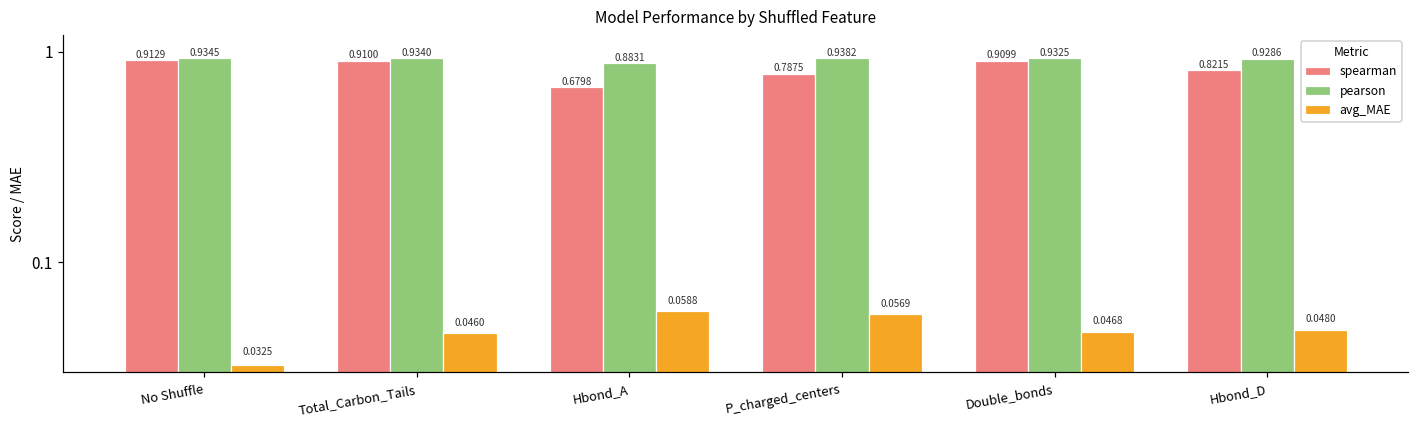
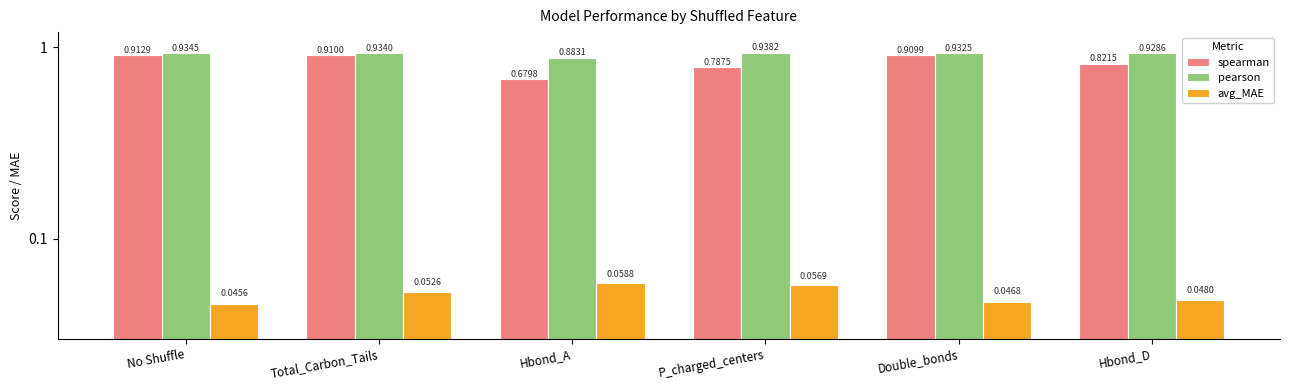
  {
    "spearman": {
      "No Shuffle": 0.9129,
      "Total_Carbon_Tails": 0.9100,
      "Hbond_A": 0.6798,
      "P_charged_centers": 0.7875,
      "Double_bonds": 0.9099,
      "Hbond_D": 0.8215
    },
    "pearson": {
      "No Shuffle": 0.9345,
      "Total_Carbon_Tails": 0.9340,
      "Hbond_A": 0.8831,
      "P_charged_centers": 0.9382,
      "Double_bonds": 0.9325,
      "Hbond_D": 0.9286
    },
    "avg_MAE": {
-     "No Shuffle": 0.0325,
-     "Total_Carbon_Tails": 0.0460,
+     "No Shuffle": 0.0456,
+     "Total_Carbon_Tails": 0.0526,
      "Hbond_A": 0.0588,
      "P_charged_centers": 0.0569,
      "Double_bonds": 0.0468,
      "Hbond_D": 0.0480
    }
  }
